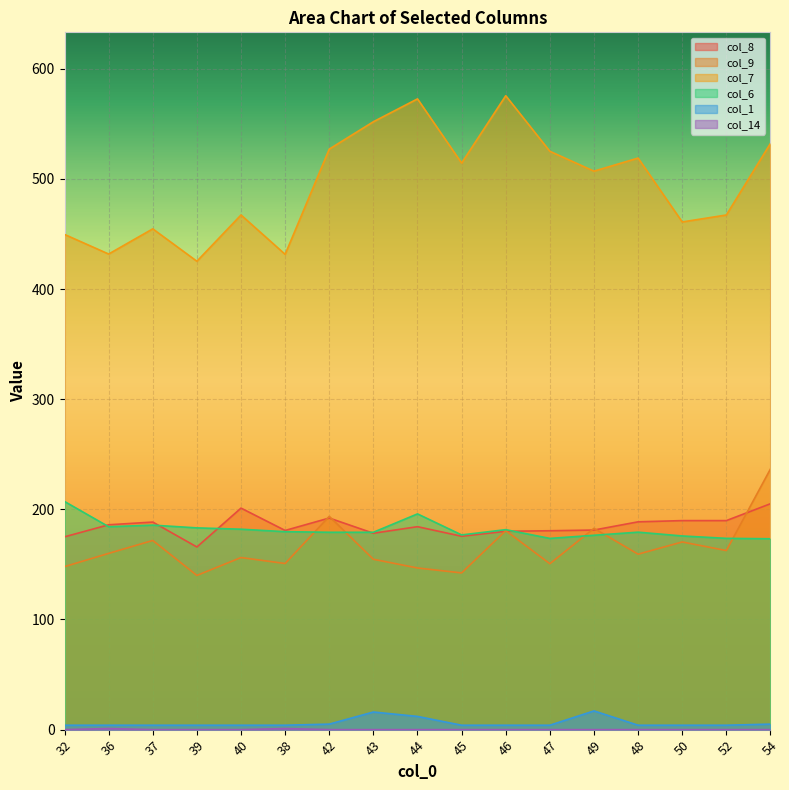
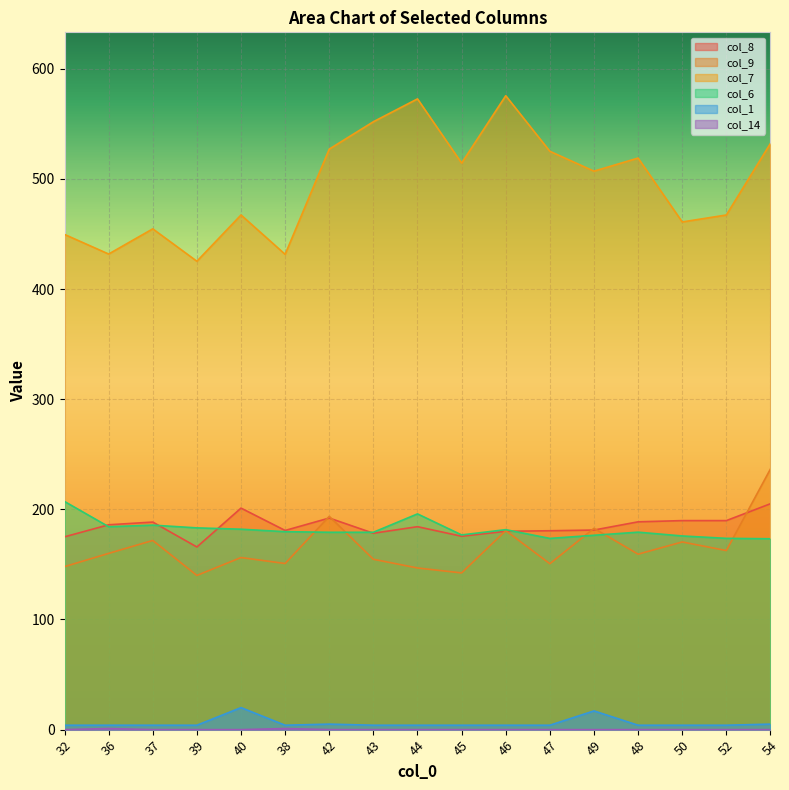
  {
    "col_6": {
      "32": 207,
      "37": 186,
      "39": 183,
      "40": 182,
      "42": 179,
      "44": 196,
      "47": 174,
      "49": 176,
      "48": 179,
      "50": 176,
      "52": 174,
      "54": 173
    },
    "col_1": {
      "32": 4,
      "36": 4,
      "37": 4,
      "39": 4,
-     "40": 4,
+     "40": 20,
      "38": 4,
      "42": 5,
-     "43": 16,
-     "44": 12,
+     "43": 4,
+     "44": 4,
      "45": 4,
      "46": 4,
      "47": 4,
      "49": 17,
      "48": 4,
      "50": 4,
      "52": 4,
      "54": 5
    },
    "col_14": {
      "32": 0,
      "36": 1,
      "37": 0,
      "39": 0,
      "40": 0,
      "38": 1,
      "42": 0,
      "43": 0,
      "44": 0,
      "45": 0,
      "46": 0,
      "47": 0,
      "49": 0,
      "48": 0,
      "50": 0,
      "52": 0,
      "54": 0
    }
  }
